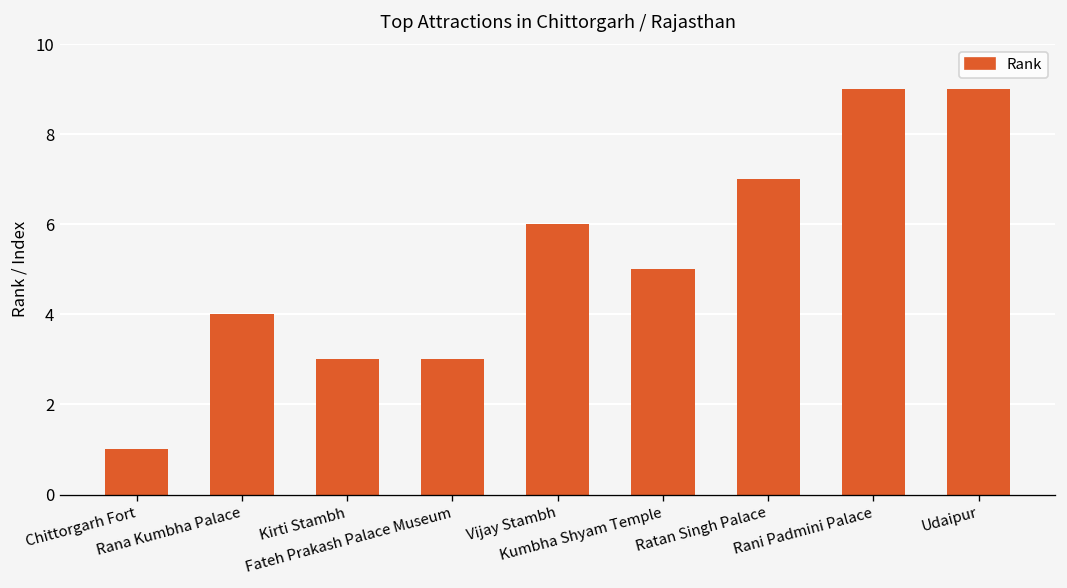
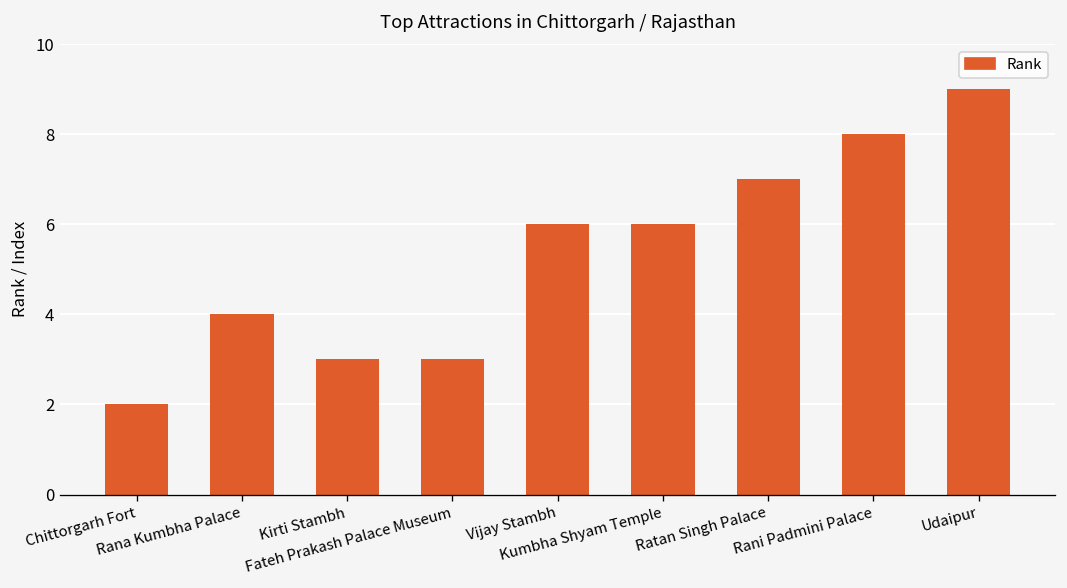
  {
-   "Chittorgarh Fort": 1,
+   "Chittorgarh Fort": 2,
    "Rana Kumbha Palace": 4,
    "Kirti Stambh": 3,
    "Fateh Prakash Palace Museum": 3,
    "Vijay Stambh": 6,
-   "Kumbha Shyam Temple": 5,
+   "Kumbha Shyam Temple": 6,
    "Ratan Singh Palace": 7,
-   "Rani Padmini Palace": 9,
+   "Rani Padmini Palace": 8,
    "Udaipur": 9
  }
